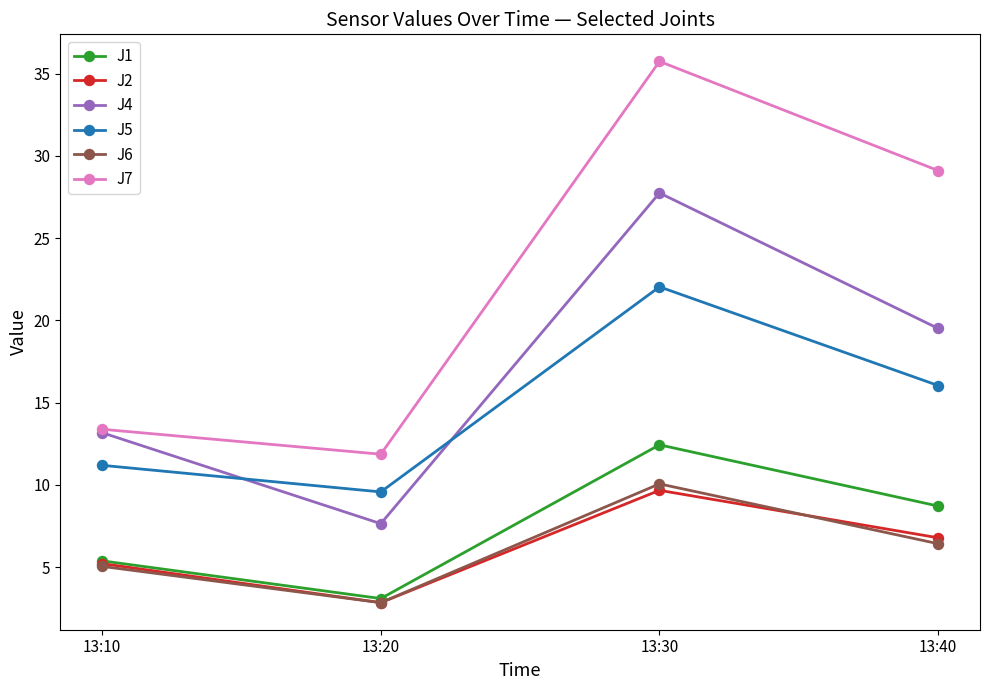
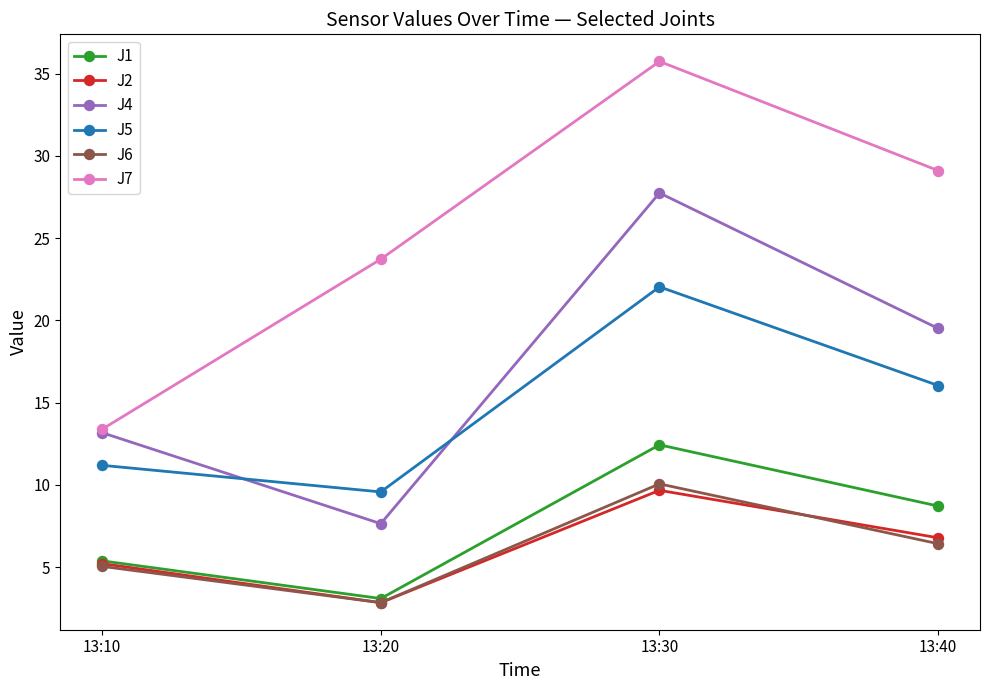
  {
    "J1": {
      "13:10": 5.4,
      "13:20": 3.1,
      "13:30": 12.4,
      "13:40": 8.7
    },
    "J2": {
      "13:10": 5.2,
      "13:30": 9.7,
      "13:40": 6.8
    },
    "J4": {
      "13:10": 13.2,
      "13:20": 7.6,
      "13:30": 27.8,
      "13:40": 19.5
    },
    "J5": {
      "13:10": 11.2,
      "13:20": 9.6,
      "13:30": 22.0,
      "13:40": 16.0
    },
    "J6": {
      "13:10": 5.0,
      "13:30": 10.1,
      "13:40": 6.4
    },
    "J7": {
      "13:10": 13.4,
-     "13:20": 11.9,
+     "13:20": 23.7,
      "13:30": 35.8,
      "13:40": 29.1
    }
  }
